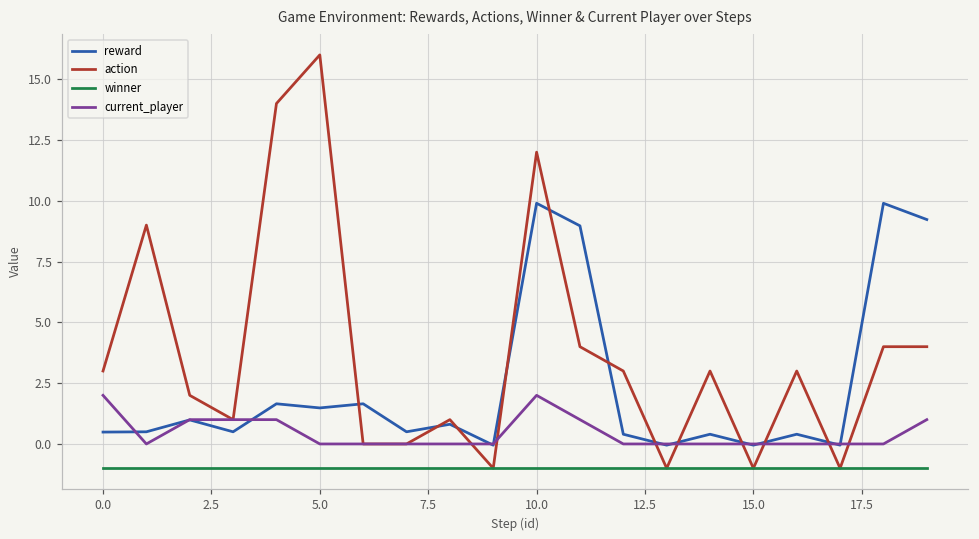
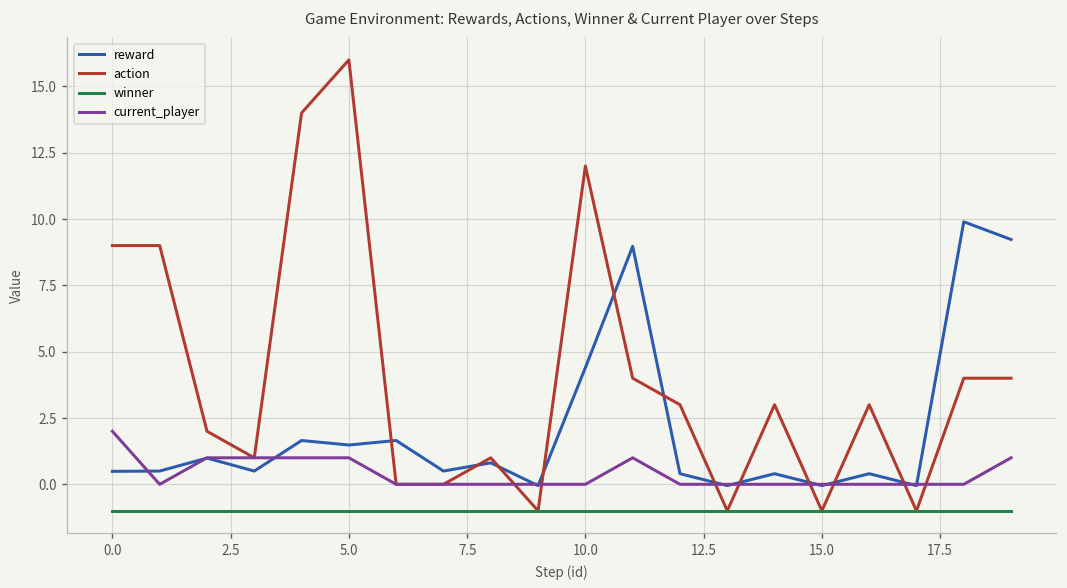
  {
    "reward": {
      "0.0": 0.5,
      "5.0": 1.5,
-     "10.0": 9.9
+     "10.0": 4.4
    },
    "action": {
-     "0.0": 3,
+     "0.0": 9,
      "5.0": 16,
      "10.0": 12
    },
    "winner": {
      "0.0": -1.0,
      "5.0": -1.0,
      "10.0": -1.0
    },
    "current_player": {
      "0.0": 2,
-     "5.0": 0,
-     "10.0": 2
+     "5.0": 1,
+     "10.0": 0
    }
  }
